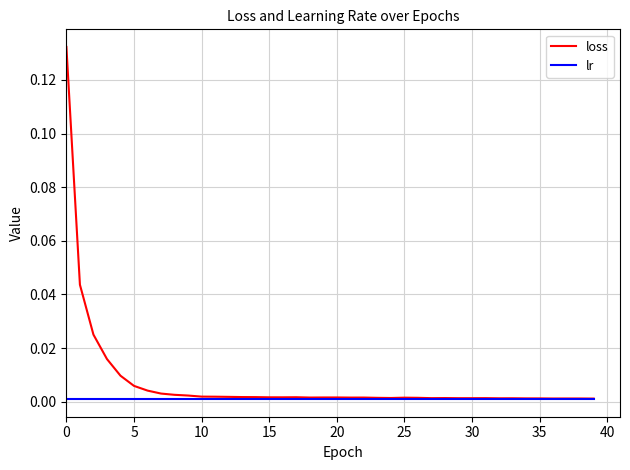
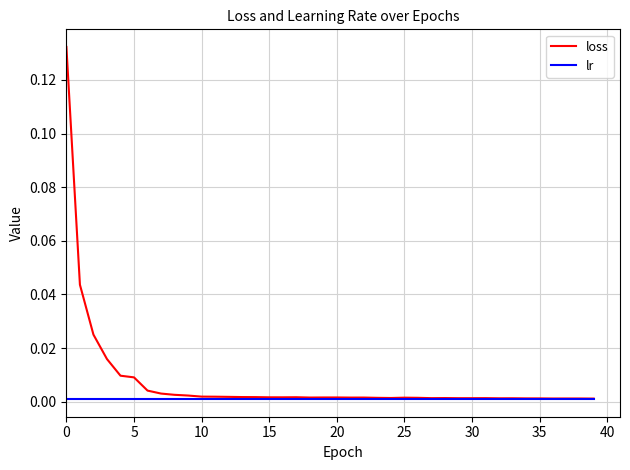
  {
    "loss": {
      "0": 0.132,
-     "5": 0.006
+     "5": 0.009
    },
    "lr": {
      "0": 0.001,
      "5": 0.001
    }
  }
